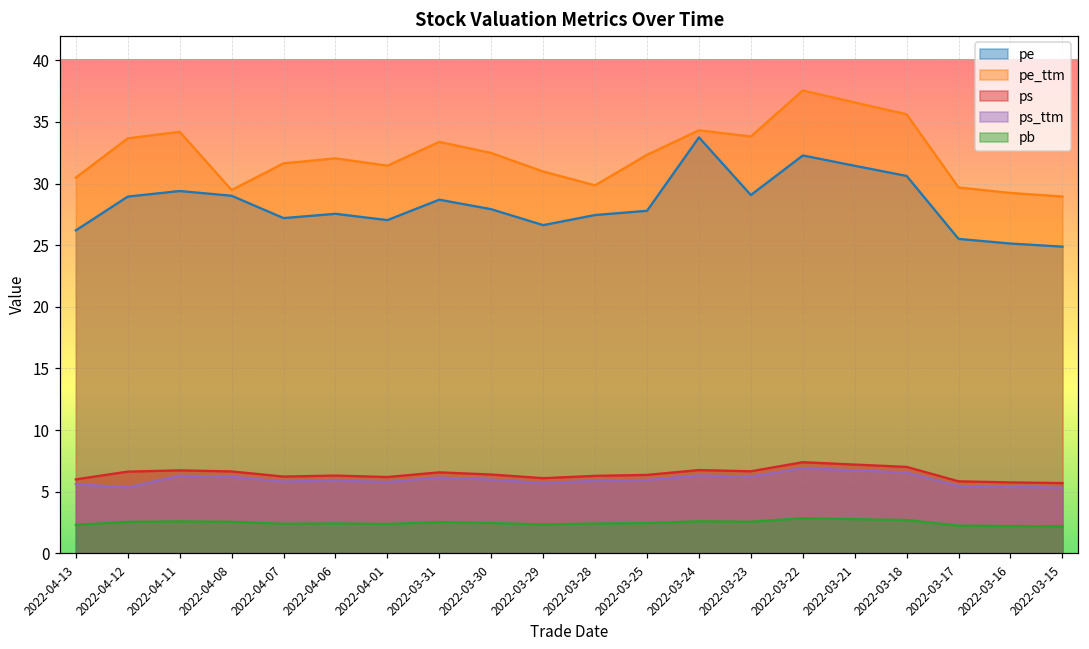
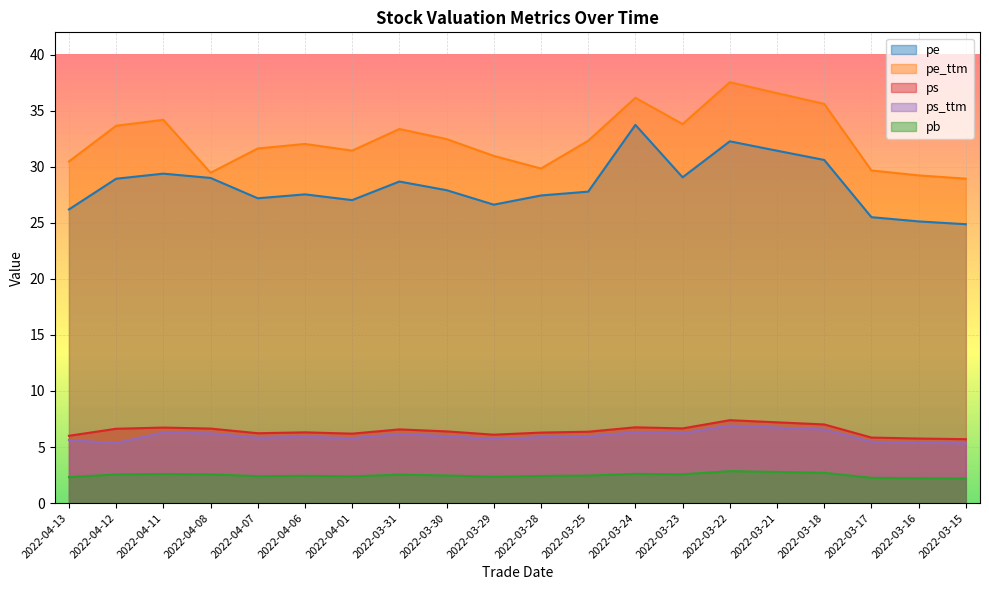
  {
    "pe": {
      "2022-04-13": 26.2,
      "2022-04-12": 28.9,
      "2022-04-11": 29.4,
      "2022-04-08": 29.0,
      "2022-04-07": 27.2,
      "2022-04-06": 27.5,
      "2022-04-01": 27.0,
      "2022-03-31": 28.7,
      "2022-03-30": 27.9,
      "2022-03-29": 26.6,
      "2022-03-28": 27.4,
      "2022-03-25": 27.8,
      "2022-03-24": 33.7,
      "2022-03-23": 29.1,
      "2022-03-22": 32.3,
      "2022-03-21": 31.4,
      "2022-03-18": 30.6,
      "2022-03-17": 25.5,
      "2022-03-16": 25.1,
      "2022-03-15": 24.9
    },
    "pe_ttm": {
      "2022-04-13": 30.5,
      "2022-04-12": 33.7,
      "2022-04-11": 34.2,
      "2022-04-08": 29.5,
      "2022-04-07": 31.6,
      "2022-04-06": 32.0,
      "2022-04-01": 31.4,
      "2022-03-31": 33.4,
      "2022-03-30": 32.5,
      "2022-03-29": 31.0,
      "2022-03-28": 29.9,
      "2022-03-25": 32.3,
-     "2022-03-24": 34.3,
+     "2022-03-24": 36.2,
      "2022-03-23": 33.8,
      "2022-03-22": 37.5,
      "2022-03-21": 36.6,
      "2022-03-18": 35.6,
      "2022-03-17": 29.7,
      "2022-03-16": 29.2,
      "2022-03-15": 28.9
    },
    "ps": {
      "2022-04-13": 6.0,
      "2022-04-12": 6.6,
      "2022-04-11": 6.7,
      "2022-04-08": 6.6,
      "2022-04-07": 6.2,
      "2022-04-06": 6.3,
      "2022-04-01": 6.2,
      "2022-03-31": 6.6,
      "2022-03-30": 6.4,
      "2022-03-29": 6.1,
      "2022-03-28": 6.3,
      "2022-03-25": 6.4,
      "2022-03-24": 6.8,
      "2022-03-23": 6.7,
      "2022-03-22": 7.4,
      "2022-03-21": 7.2,
      "2022-03-18": 7.0,
      "2022-03-17": 5.8,
      "2022-03-16": 5.8,
      "2022-03-15": 5.7
    },
    "ps_ttm": {
      "2022-04-13": 5.6,
      "2022-04-12": 5.4,
      "2022-04-11": 6.3,
      "2022-04-08": 6.2,
      "2022-04-07": 5.8,
      "2022-04-06": 5.9,
      "2022-04-01": 5.8,
      "2022-03-31": 6.2,
      "2022-03-30": 6.0,
      "2022-03-29": 5.7,
      "2022-03-28": 5.9,
      "2022-03-25": 6.0,
      "2022-03-24": 6.3,
      "2022-03-23": 6.2,
      "2022-03-22": 6.9,
      "2022-03-21": 6.7,
      "2022-03-18": 6.6,
      "2022-03-17": 5.5,
      "2022-03-16": 5.4,
      "2022-03-15": 5.3
    },
    "pb": {
      "2022-04-13": 2.3,
      "2022-04-12": 2.6,
      "2022-04-11": 2.6,
      "2022-04-08": 2.6,
      "2022-04-07": 2.4,
      "2022-04-06": 2.4,
      "2022-04-01": 2.4,
      "2022-03-31": 2.5,
      "2022-03-30": 2.5,
      "2022-03-29": 2.4,
      "2022-03-28": 2.4,
      "2022-03-25": 2.5,
      "2022-03-24": 2.6,
      "2022-03-23": 2.6,
      "2022-03-22": 2.9,
      "2022-03-21": 2.8,
      "2022-03-18": 2.7,
      "2022-03-17": 2.3,
      "2022-03-16": 2.2,
      "2022-03-15": 2.2
    }
  }
